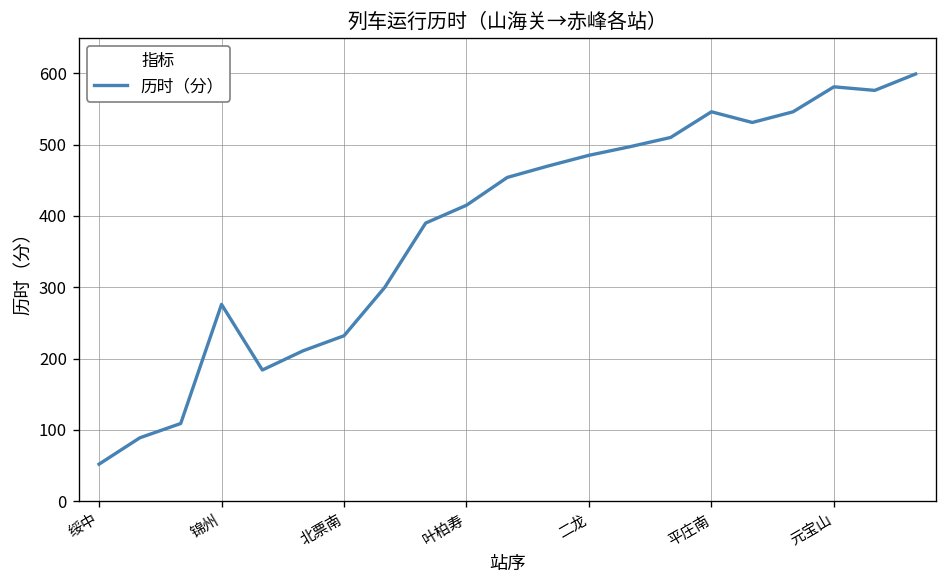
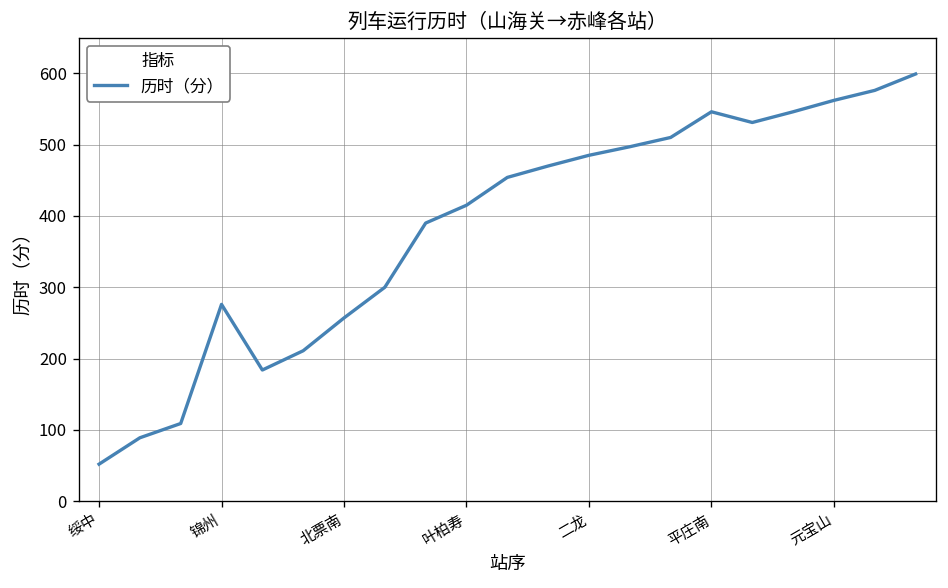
  {
    "绥中": 50,
    "锦州": 280,
-   "北票南": 230,
+   "北票南": 260,
    "叶柏寿": 420,
    "二龙": 490,
    "平庄南": 550,
-   "元宝山": 580
+   "元宝山": 560
  }
